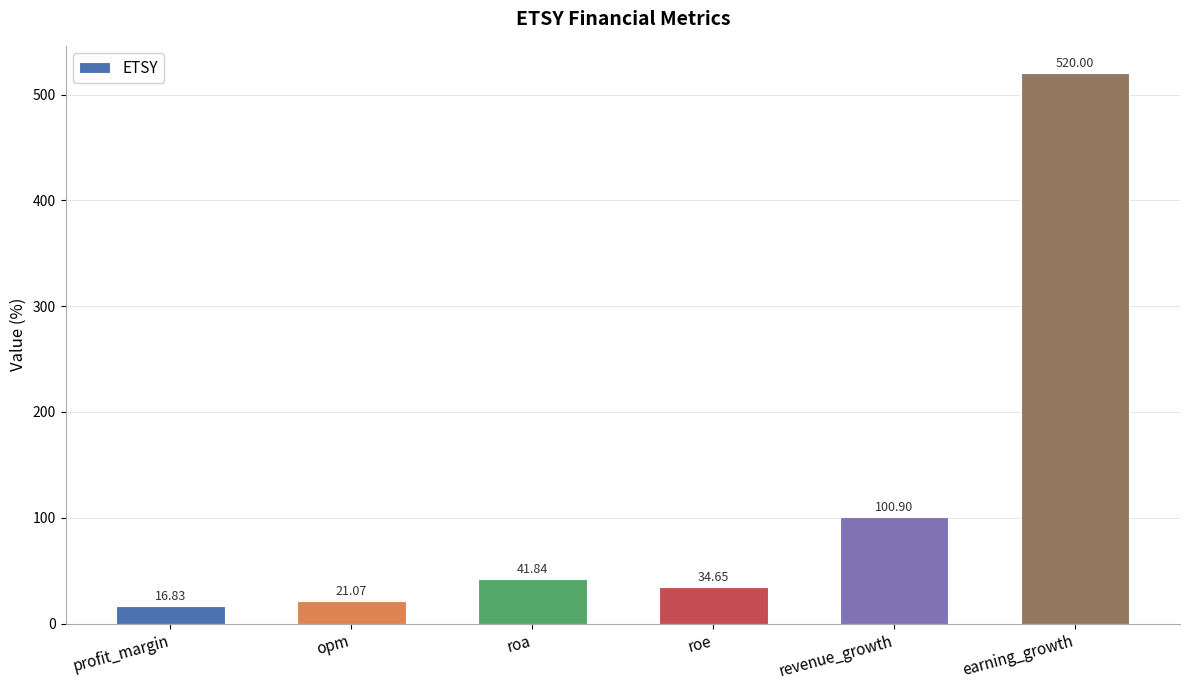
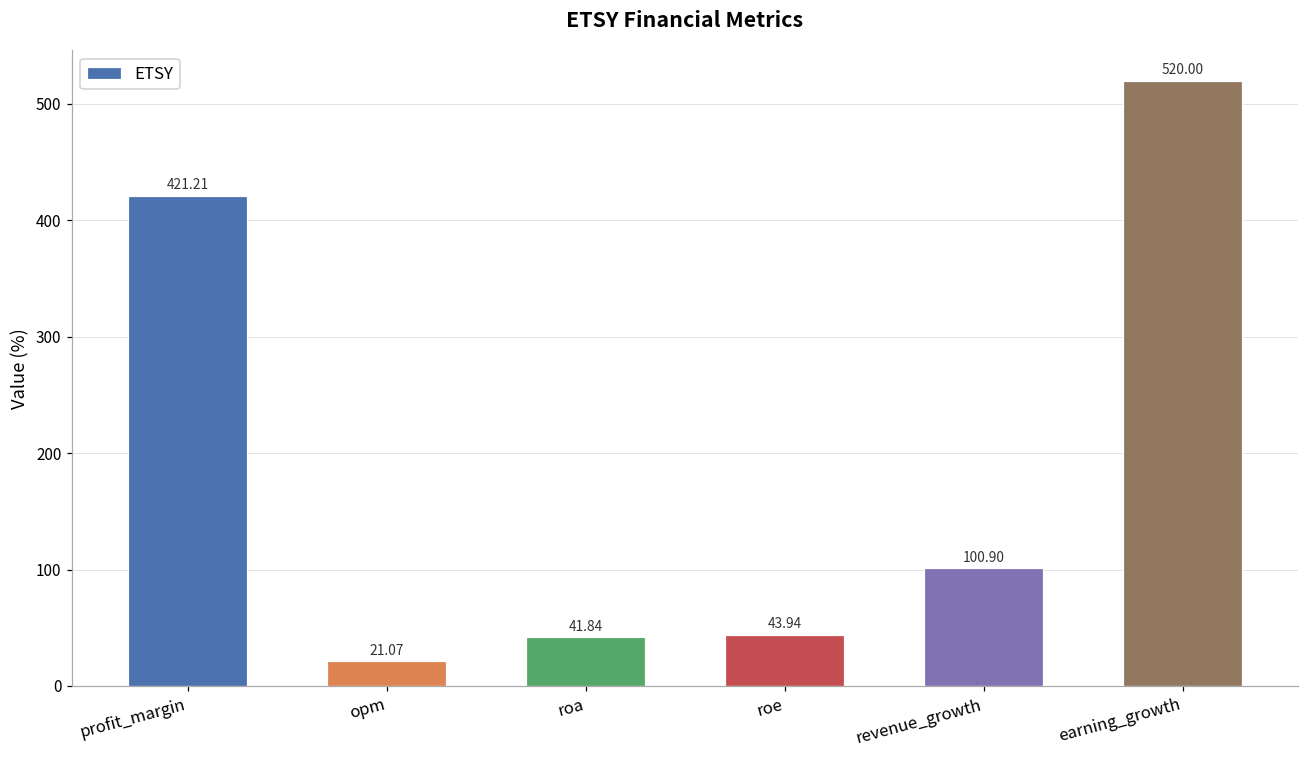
  {
-   "profit_margin": 16.83,
+   "profit_margin": 421.21,
    "opm": 21.07,
    "roa": 41.84,
-   "roe": 34.65,
+   "roe": 43.94,
    "revenue_growth": 100.90,
    "earning_growth": 520.00
  }
